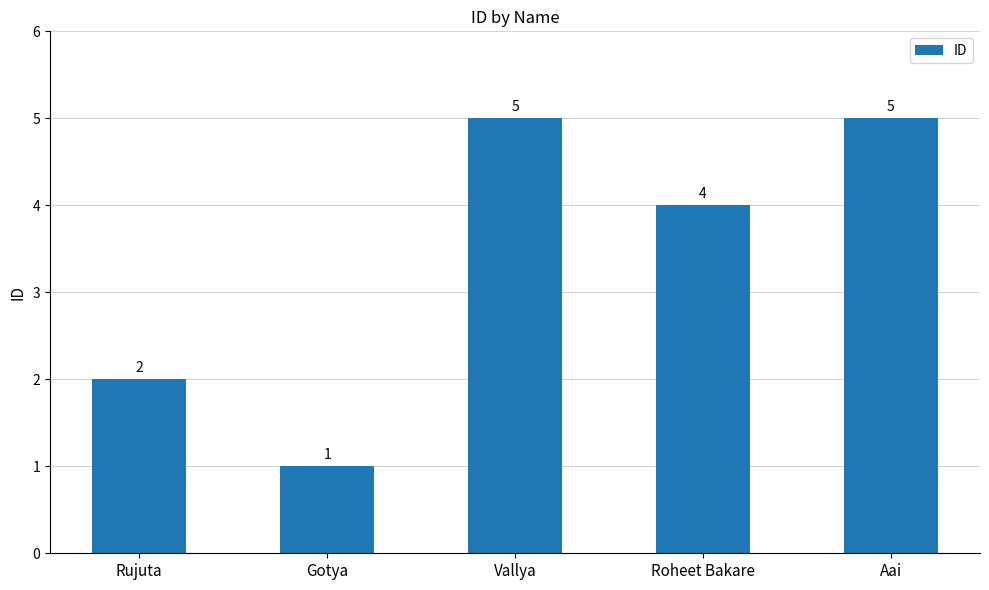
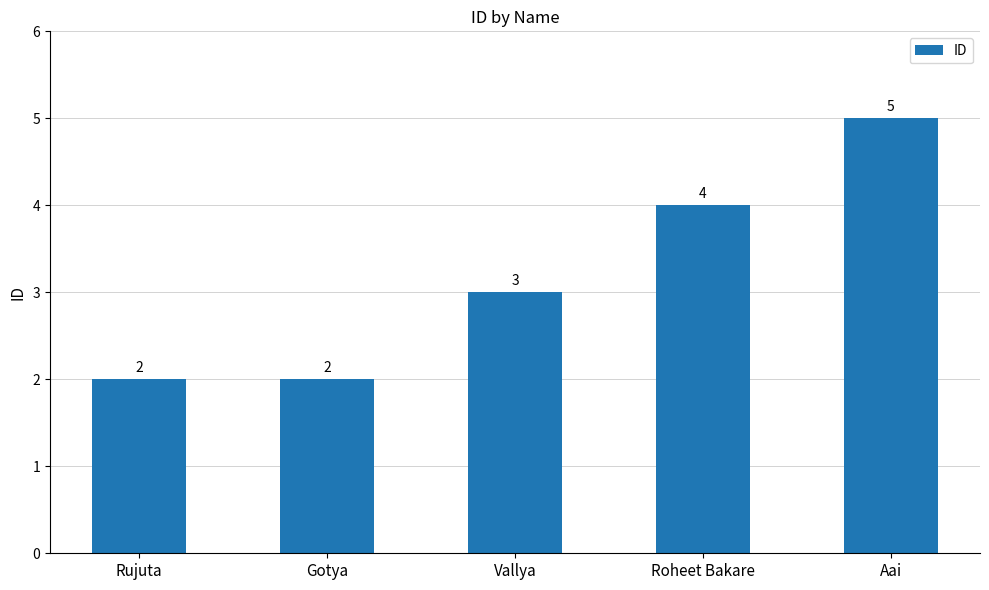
  {
    "Rujuta": 2,
-   "Gotya": 1,
-   "Vallya": 5,
+   "Gotya": 2,
+   "Vallya": 3,
    "Roheet Bakare": 4,
    "Aai": 5
  }
